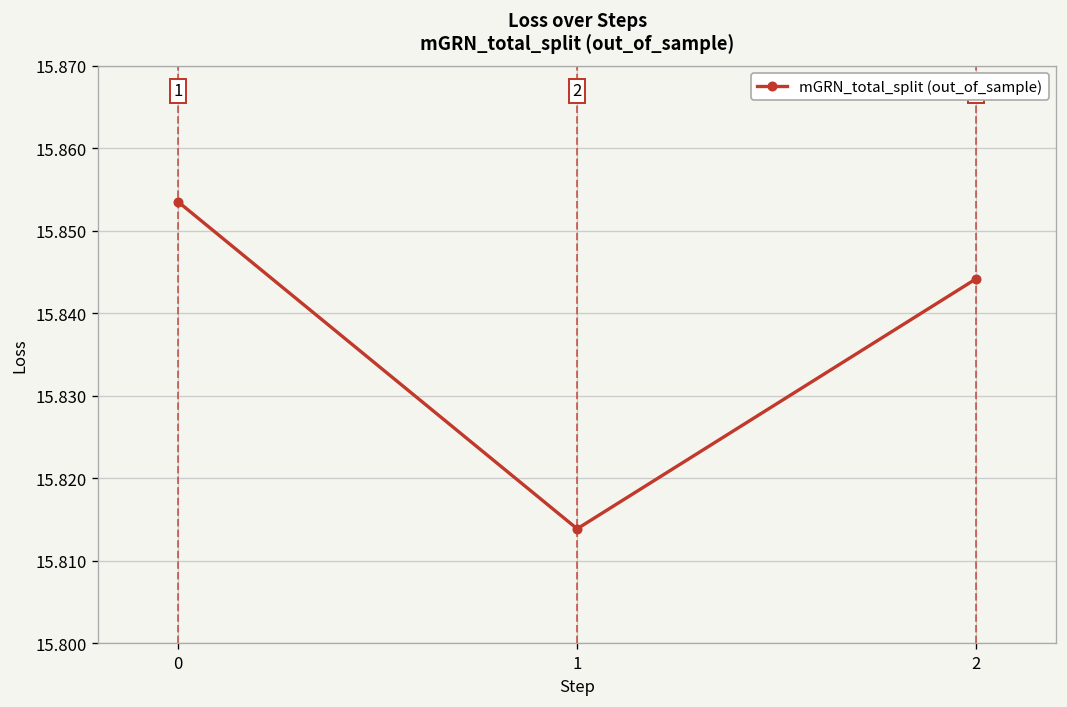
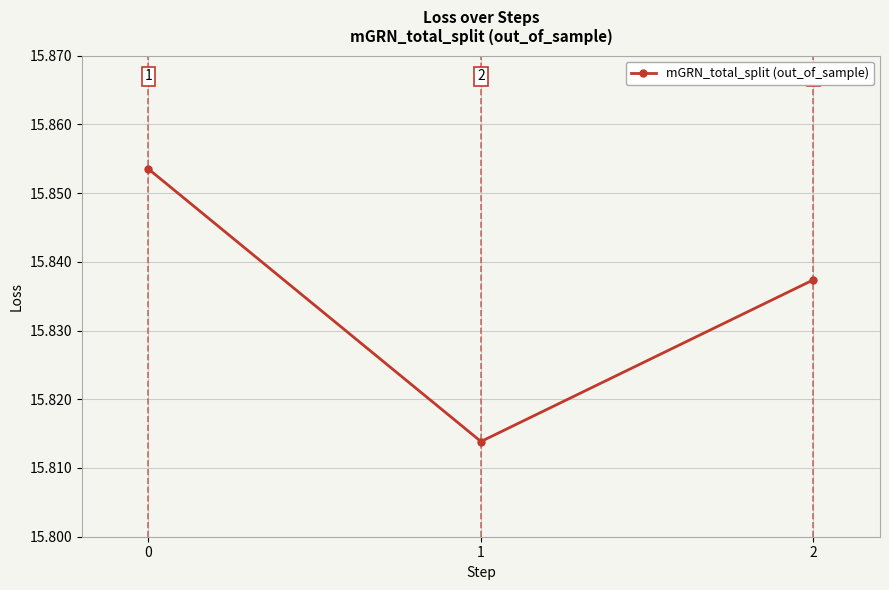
  {
    "0": 15.854,
    "1": 15.814,
-   "2": 15.844
+   "2": 15.837
  }
